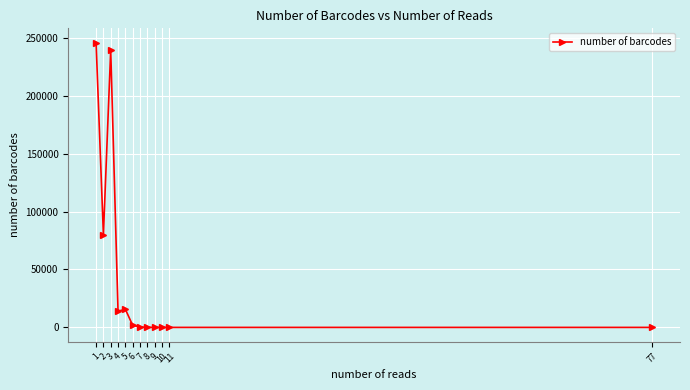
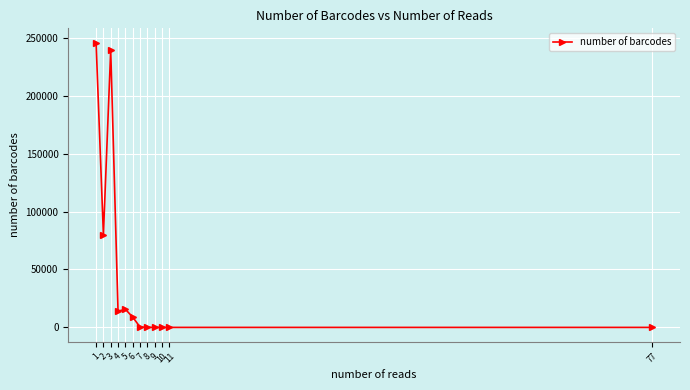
  {
    "1": 246000,
    "2": 80000,
    "3": 239000,
    "4": 14000,
    "5": 16000,
-   "6": 2000,
+   "6": 9000,
    "7": 0,
    "8": 0,
    "9": 0,
    "10": 0,
    "11": 0,
    "77": 0
  }
